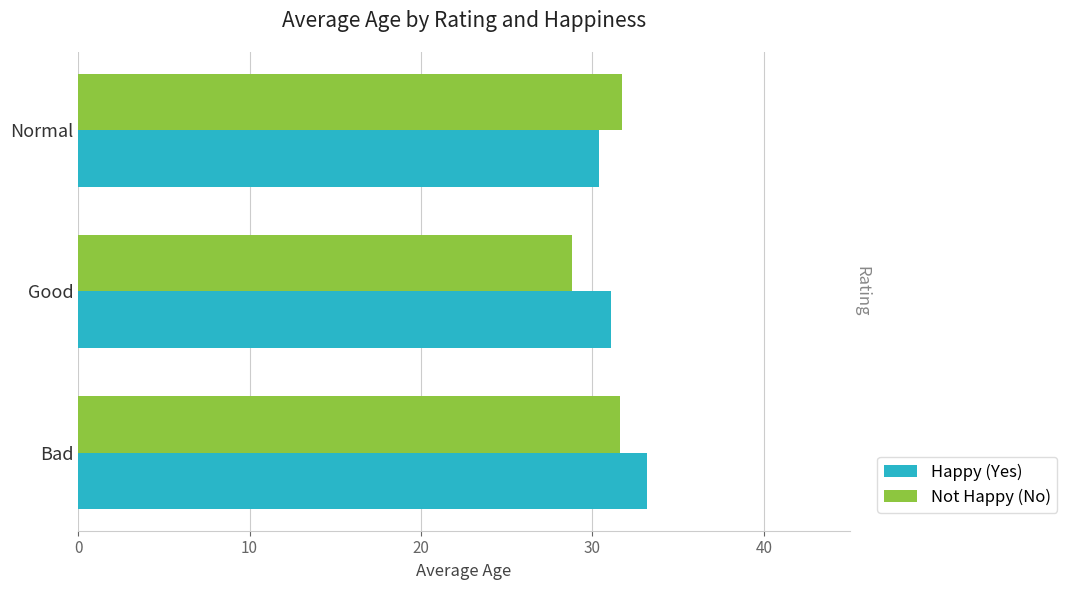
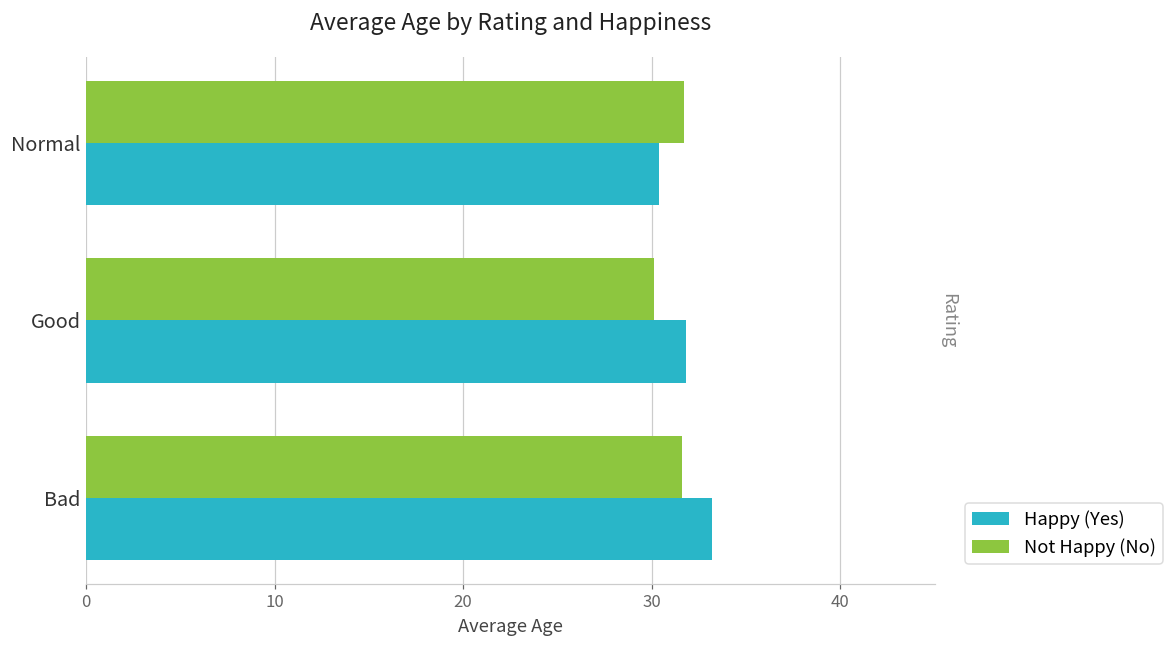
  {
    "Happy (Yes)": {
      "Normal": 30.4,
-     "Good": 31.1,
+     "Good": 31.8,
      "Bad": 33.2
    },
    "Not Happy (No)": {
      "Normal": 31.7,
-     "Good": 28.8,
+     "Good": 30.1,
      "Bad": 31.6
    }
  }
